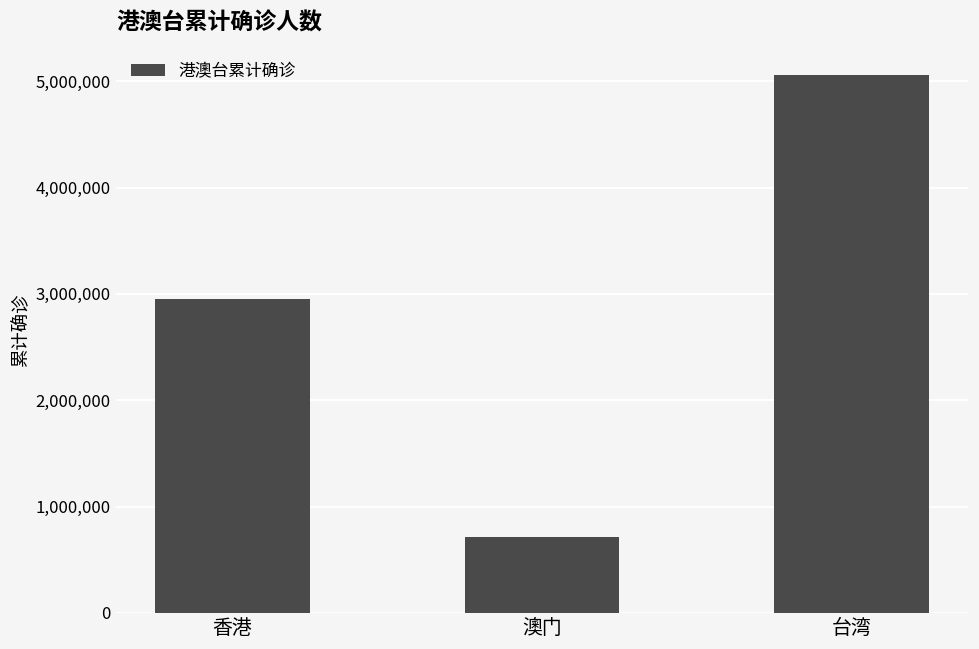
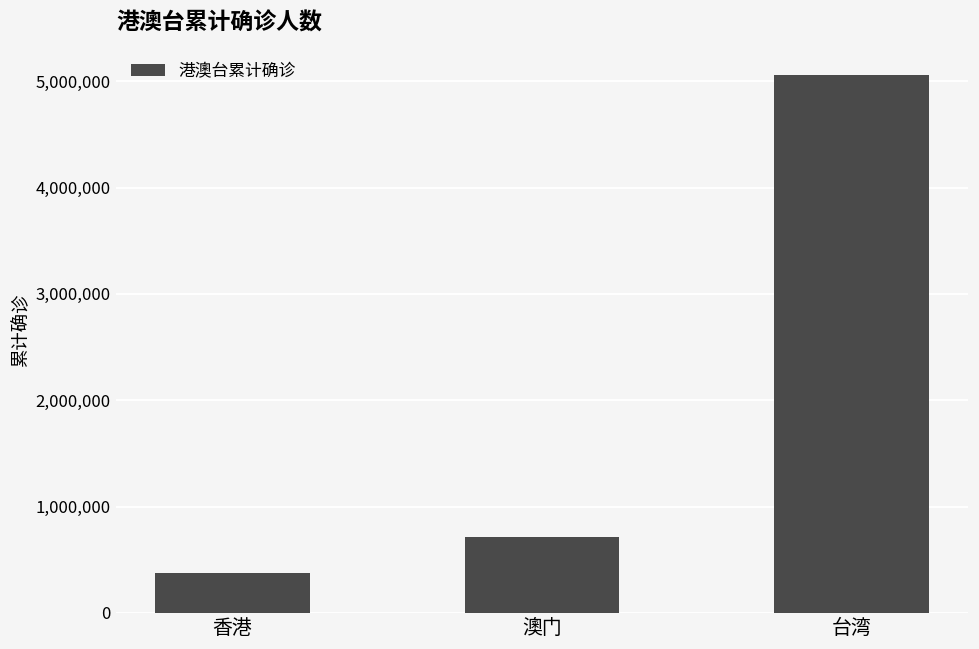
  {
-   "香港": "2,900,000",
+   "香港": "400,000",
    "澳门": "700,000",
    "台湾": "5,100,000"
  }
